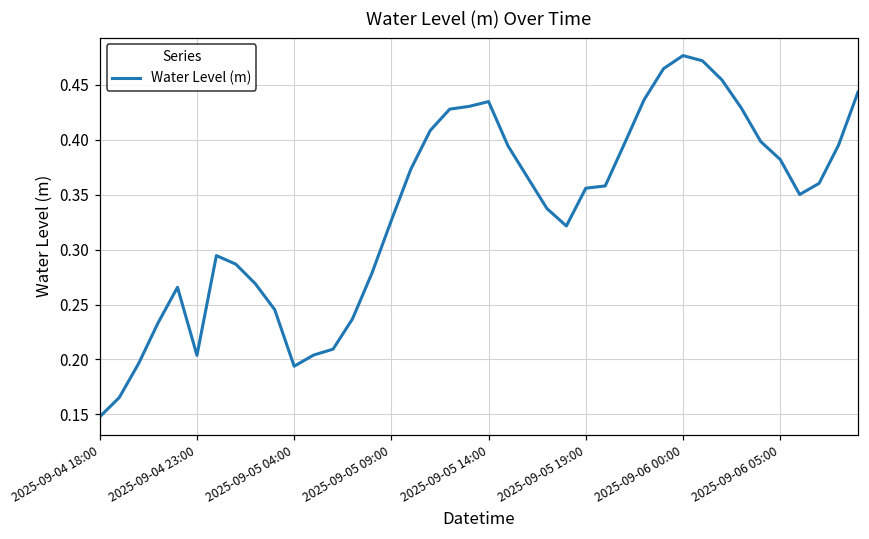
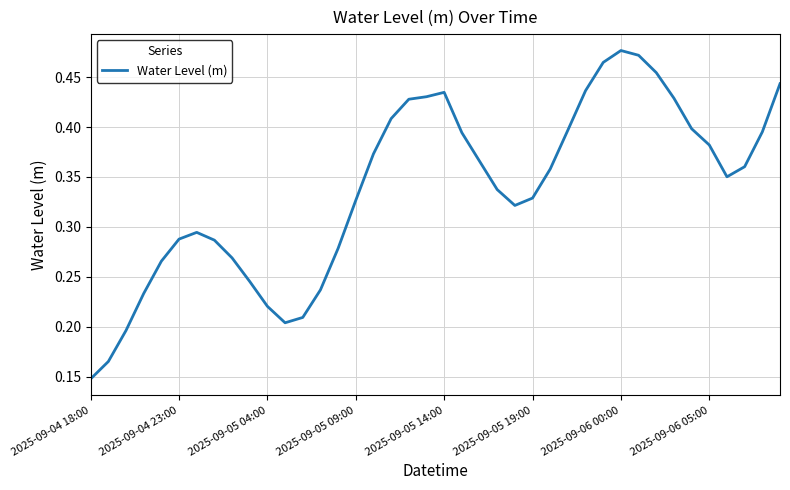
  {
    "2025-09-04 18:00": 0.15,
-   "2025-09-04 23:00": 0.20,
-   "2025-09-05 04:00": 0.19,
+   "2025-09-04 23:00": 0.29,
+   "2025-09-05 04:00": 0.22,
    "2025-09-05 09:00": 0.33,
    "2025-09-05 14:00": 0.43,
-   "2025-09-05 19:00": 0.36,
+   "2025-09-05 19:00": 0.33,
    "2025-09-06 00:00": 0.48,
    "2025-09-06 05:00": 0.38
  }
